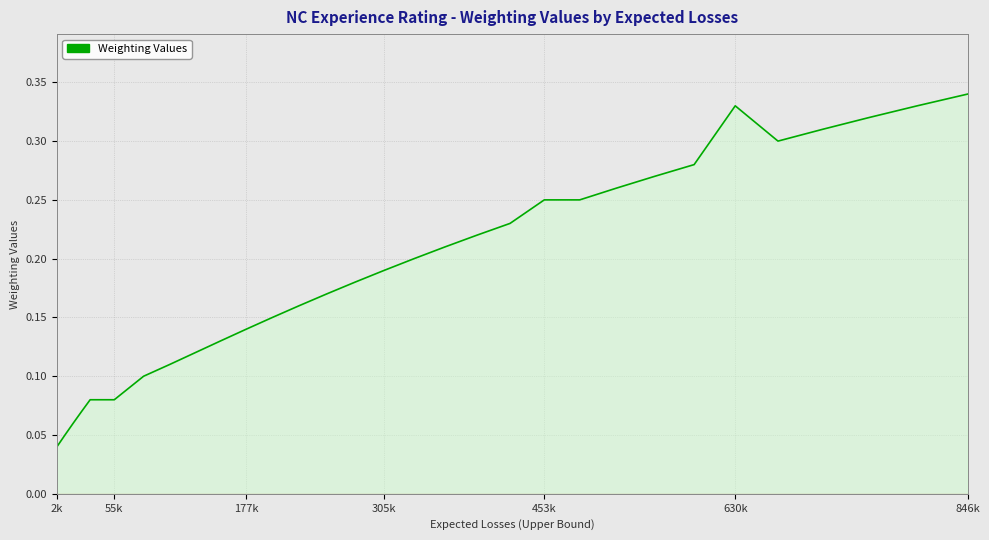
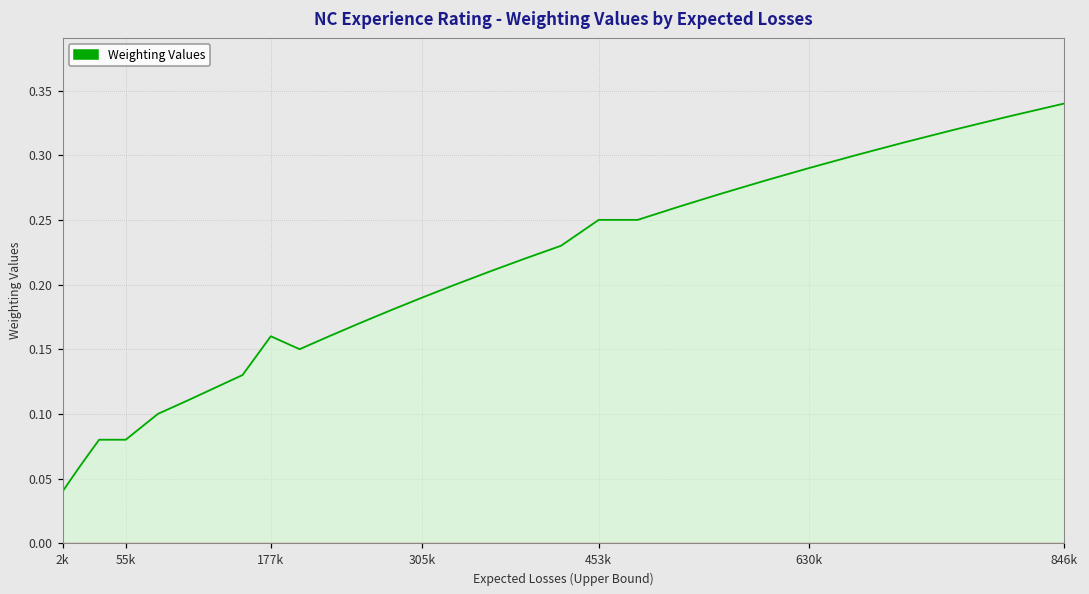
  {
    "2k": 0.04,
    "55k": 0.08,
-   "177k": 0.14,
+   "177k": 0.16,
    "305k": 0.19,
    "453k": 0.25,
-   "630k": 0.33,
+   "630k": 0.29,
    "846k": 0.34
  }
